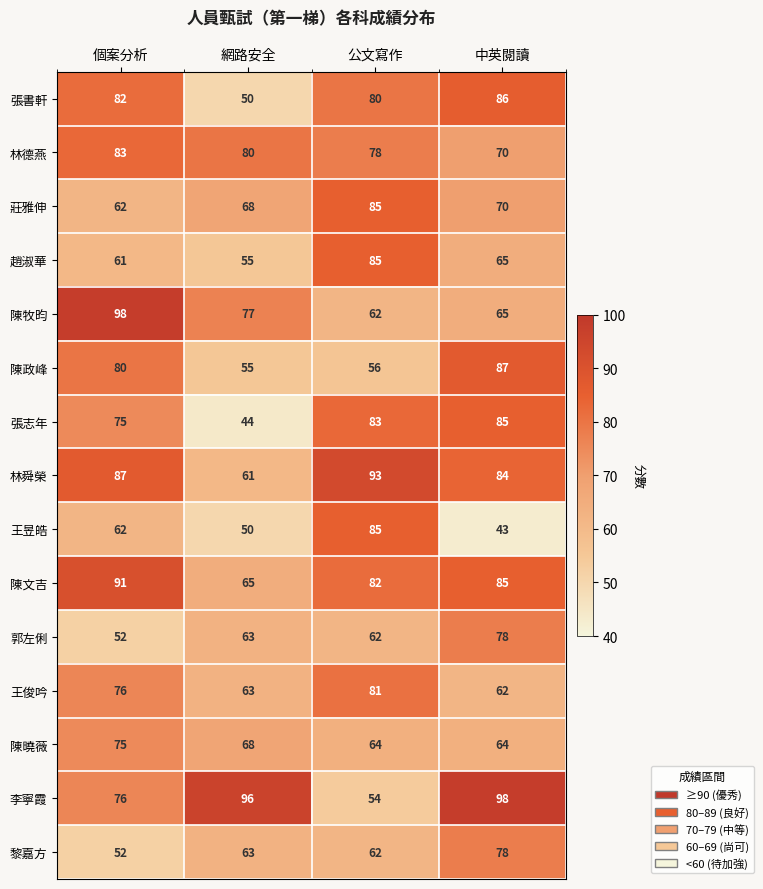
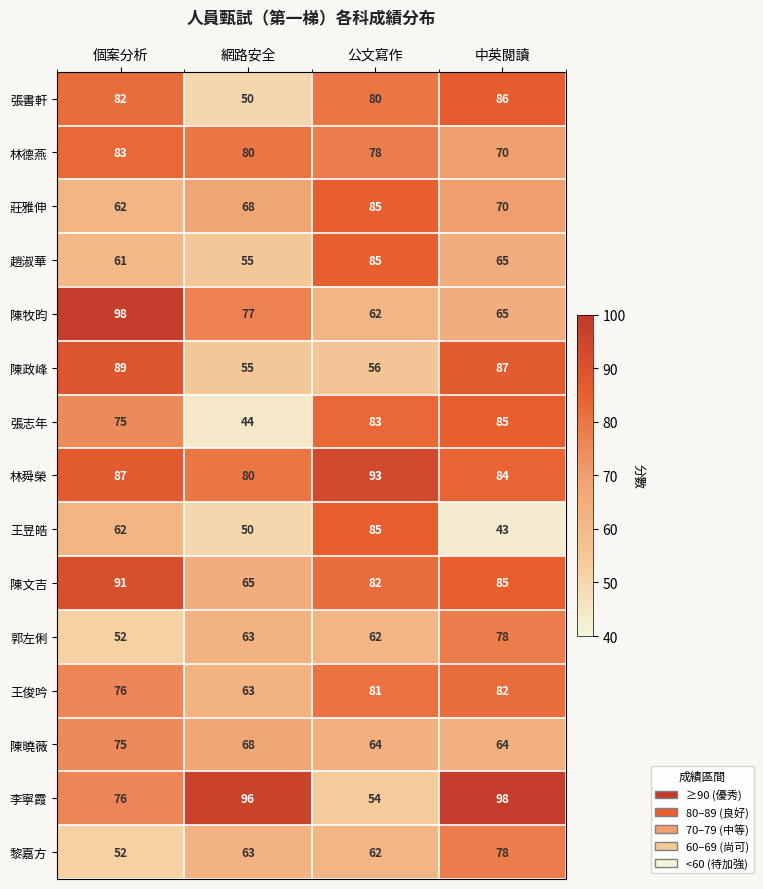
  {
    "張書軒": {
      "個案分析": 82,
      "網路安全": 50,
      "公文寫作": 80,
      "中英閱讀": 86
    },
    "林德燕": {
      "個案分析": 83,
      "網路安全": 80,
      "公文寫作": 78,
      "中英閱讀": 70
    },
    "莊雅伸": {
      "個案分析": 62,
      "網路安全": 68,
      "公文寫作": 85,
      "中英閱讀": 70
    },
    "趙淑華": {
      "個案分析": 61,
      "網路安全": 55,
      "公文寫作": 85,
      "中英閱讀": 65
    },
    "陳牧昀": {
      "個案分析": 98,
      "網路安全": 77,
      "公文寫作": 62,
      "中英閱讀": 65
    },
    "陳政峰": {
-     "個案分析": 80,
+     "個案分析": 89,
      "網路安全": 55,
      "公文寫作": 56,
      "中英閱讀": 87
    },
    "張志年": {
      "個案分析": 75,
      "網路安全": 44,
      "公文寫作": 83,
      "中英閱讀": 85
    },
    "林舜榮": {
      "個案分析": 87,
-     "網路安全": 61,
+     "網路安全": 80,
      "公文寫作": 93,
      "中英閱讀": 84
    },
    "王昱皓": {
      "個案分析": 62,
      "網路安全": 50,
      "公文寫作": 85,
      "中英閱讀": 43
    },
    "陳文吉": {
      "個案分析": 91,
      "網路安全": 65,
      "公文寫作": 82,
      "中英閱讀": 85
    },
    "郭左俐": {
      "個案分析": 52,
      "網路安全": 63,
      "公文寫作": 62,
      "中英閱讀": 78
    },
    "王俊吟": {
      "個案分析": 76,
      "網路安全": 63,
      "公文寫作": 81,
-     "中英閱讀": 62
+     "中英閱讀": 82
    },
    "陳曉薇": {
      "個案分析": 75,
      "網路安全": 68,
      "公文寫作": 64,
      "中英閱讀": 64
    },
    "李寧霞": {
      "個案分析": 76,
      "網路安全": 96,
      "公文寫作": 54,
      "中英閱讀": 98
    },
    "黎嘉方": {
      "個案分析": 52,
      "網路安全": 63,
      "公文寫作": 62,
      "中英閱讀": 78
    }
  }
